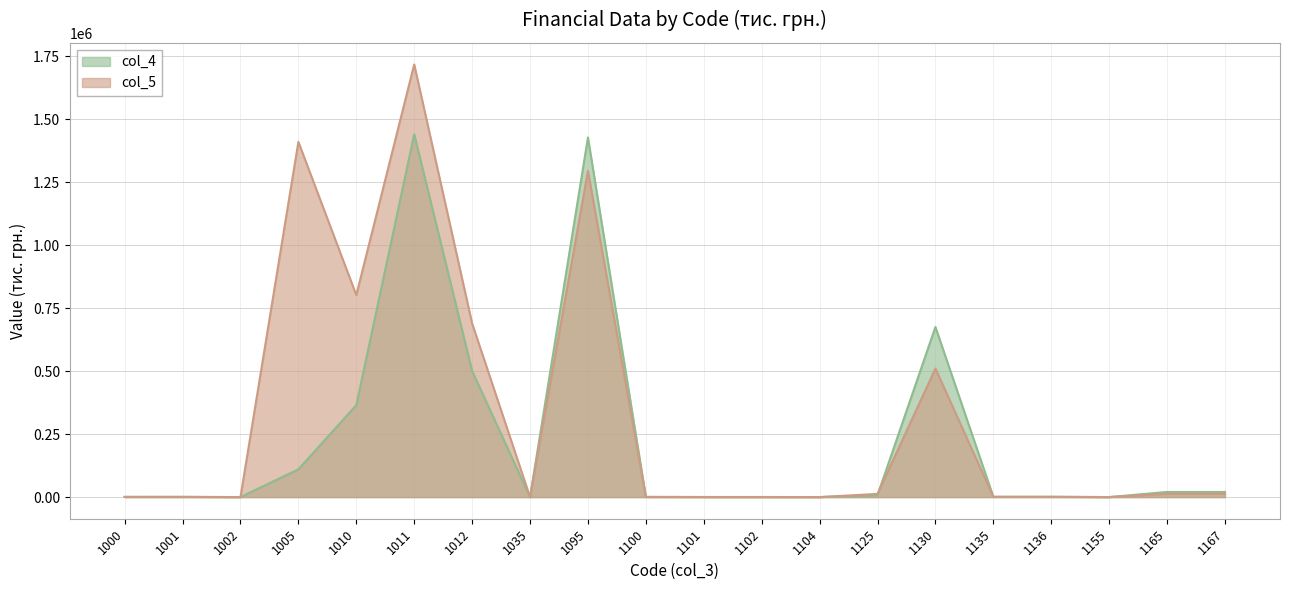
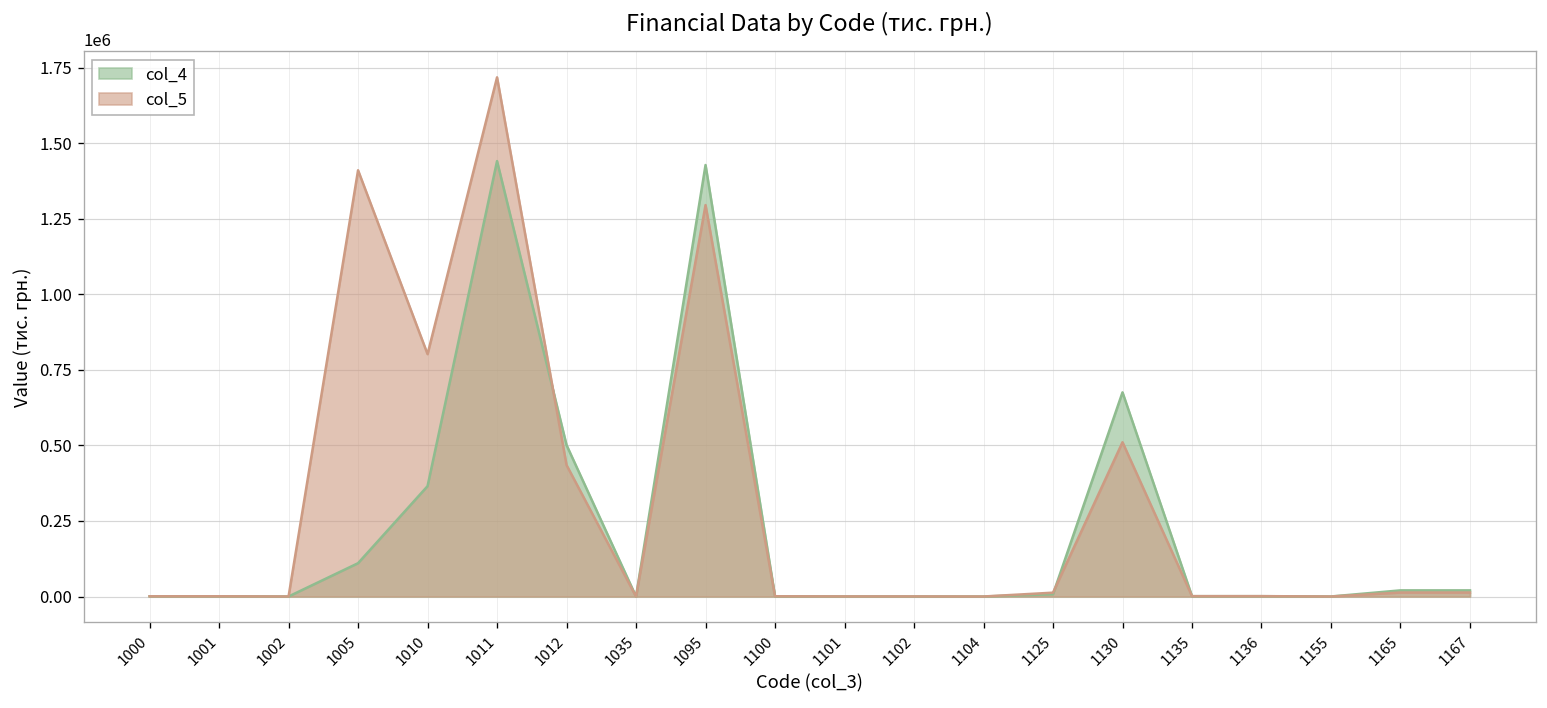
  {
    "col_4": {
      "1005": 110000,
      "1010": 370000,
      "1011": 1440000,
      "1012": 500000,
      "1095": 1430000,
      "1130": 680000
    },
    "col_5": {
      "1005": 1410000,
      "1010": 800000,
      "1011": 1720000,
-     "1012": 690000,
+     "1012": 430000,
      "1095": 1300000,
      "1130": 510000
    }
  }
